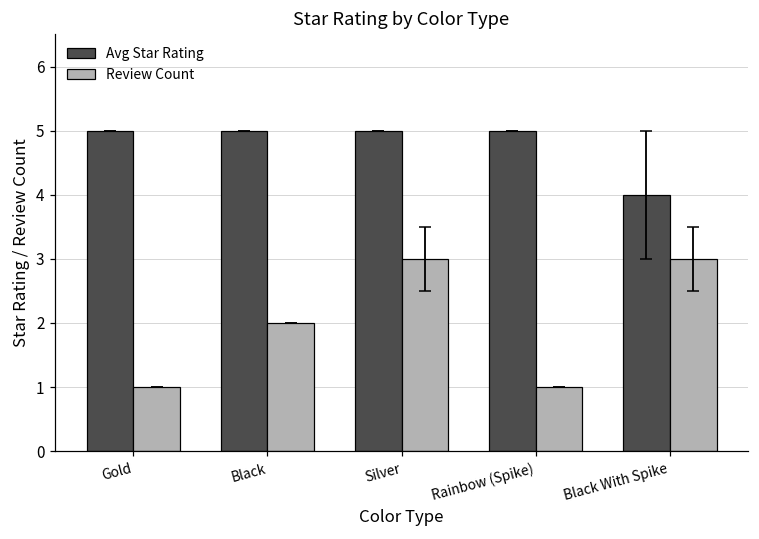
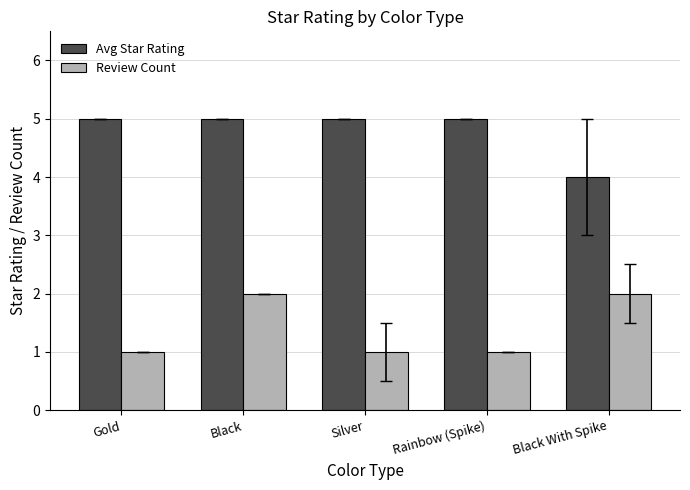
  {
    "Avg Star Rating": {
      "Gold": 5,
      "Black": 5,
      "Silver": 5,
      "Rainbow (Spike)": 5,
      "Black With Spike": 4
    },
    "Review Count": {
      "Gold": 1,
      "Black": 2,
-     "Silver": 3,
+     "Silver": 1,
      "Rainbow (Spike)": 1,
-     "Black With Spike": 3
+     "Black With Spike": 2
    }
  }
